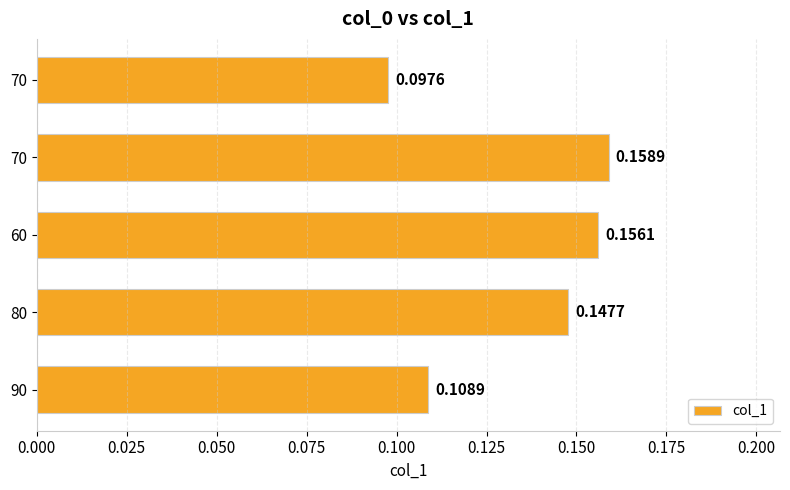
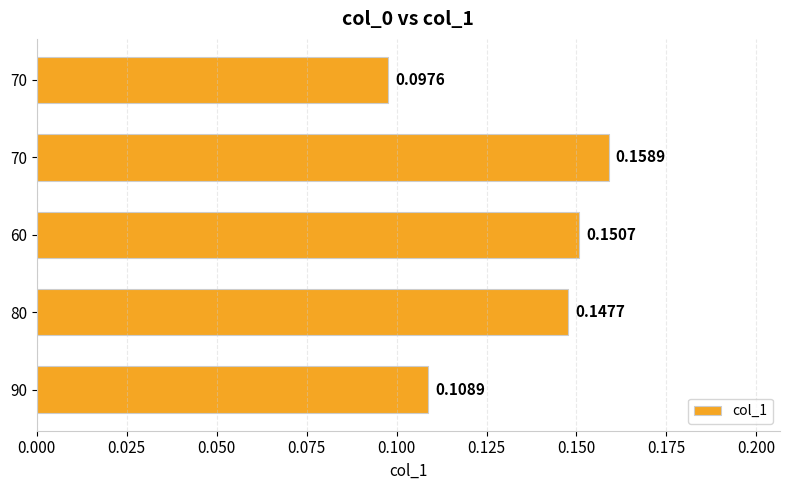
  {
-   "60": 0.1561,
+   "60": 0.1507,
    "80": 0.1477,
    "90": 0.1089
  }
